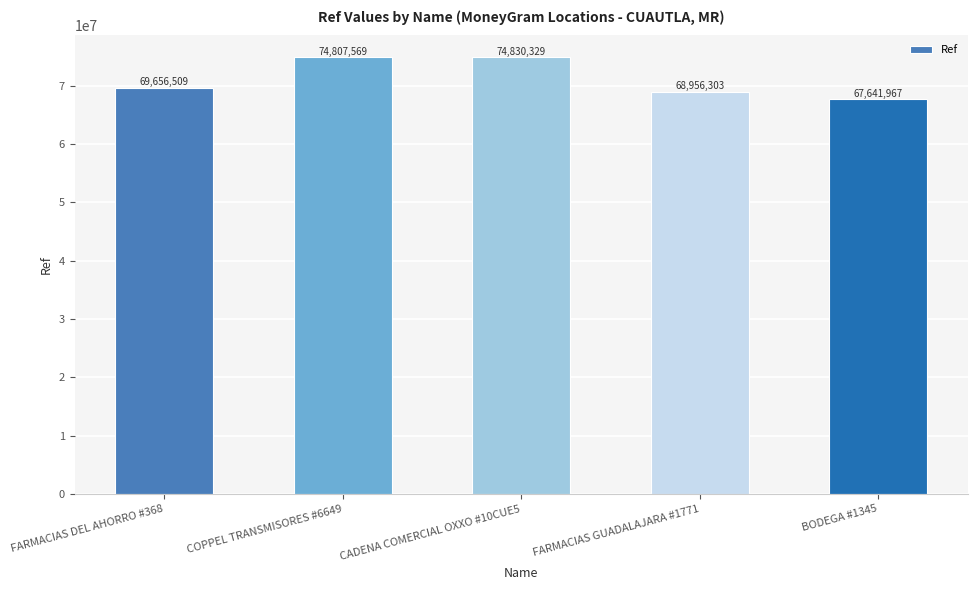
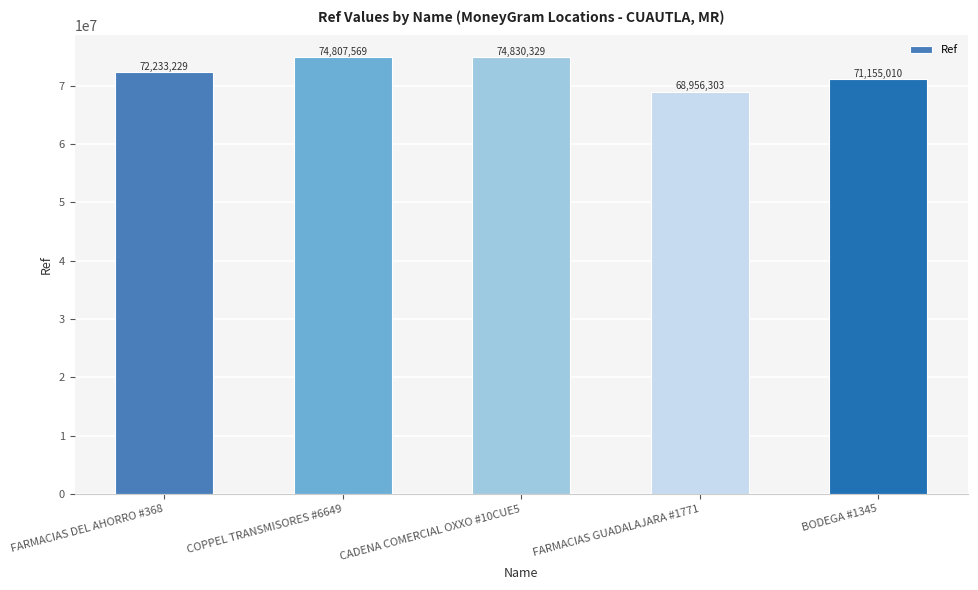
  {
-   "FARMACIAS DEL AHORRO #368": "69,656,509",
+   "FARMACIAS DEL AHORRO #368": "72,233,229",
    "COPPEL TRANSMISORES #6649": "74,807,569",
    "CADENA COMERCIAL OXXO #10CUE5": "74,830,329",
    "FARMACIAS GUADALAJARA #1771": "68,956,303",
-   "BODEGA #1345": "67,641,967"
+   "BODEGA #1345": "71,155,010"
  }
